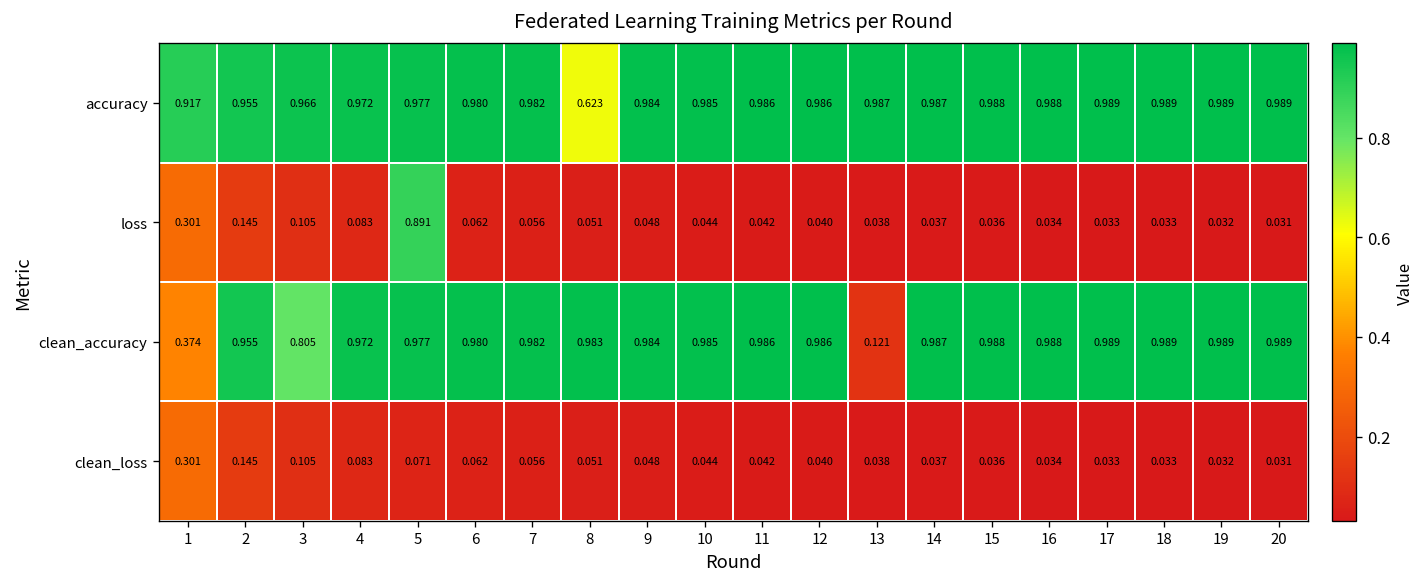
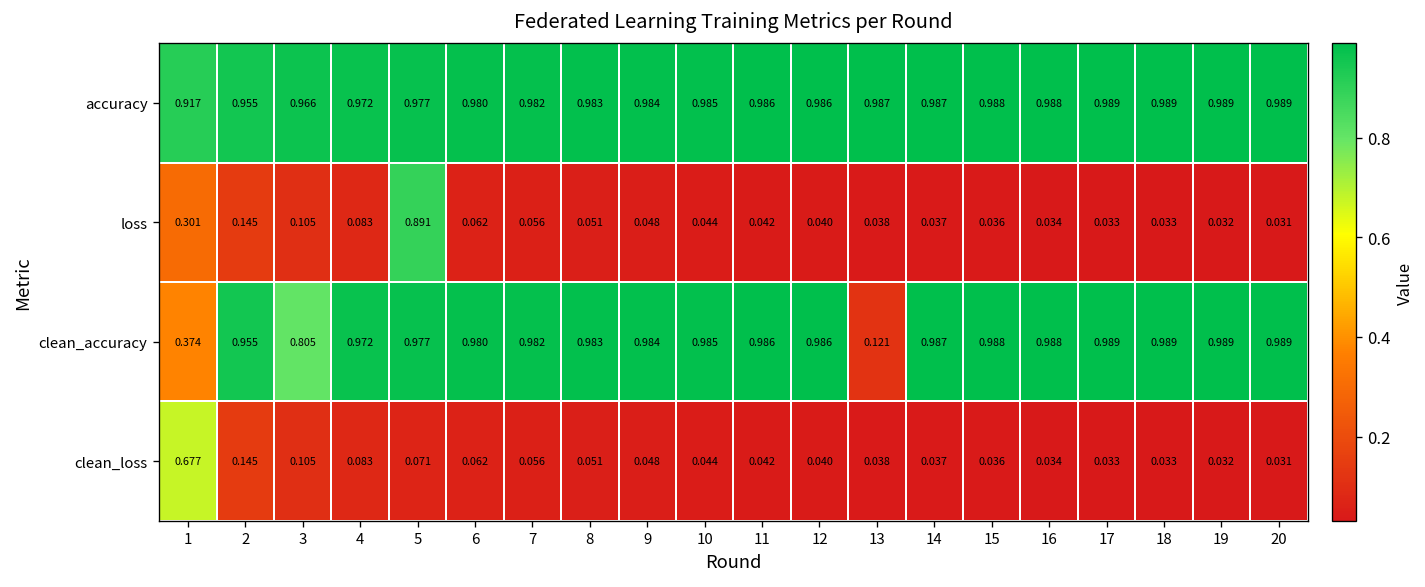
  {
    "accuracy": {
      "1": 0.917,
      "2": 0.955,
      "3": 0.966,
      "4": 0.972,
      "5": 0.977,
      "6": 0.980,
      "7": 0.982,
-     "8": 0.623,
+     "8": 0.983,
      "9": 0.984,
      "10": 0.985,
      "11": 0.986,
      "12": 0.986,
      "13": 0.987,
      "14": 0.987,
      "15": 0.988,
      "16": 0.988,
      "17": 0.989,
      "18": 0.989,
      "19": 0.989,
      "20": 0.989
    },
    "loss": {
      "1": 0.301,
      "2": 0.145,
      "3": 0.105,
      "4": 0.083,
      "5": 0.891,
      "6": 0.062,
      "7": 0.056,
      "8": 0.051,
      "9": 0.048,
      "10": 0.044,
      "11": 0.042,
      "12": 0.040,
      "13": 0.038,
      "14": 0.037,
      "15": 0.036,
      "16": 0.034,
      "17": 0.033,
      "18": 0.033,
      "19": 0.032,
      "20": 0.031
    },
    "clean_accuracy": {
      "1": 0.374,
      "2": 0.955,
      "3": 0.805,
      "4": 0.972,
      "5": 0.977,
      "6": 0.980,
      "7": 0.982,
      "8": 0.983,
      "9": 0.984,
      "10": 0.985,
      "11": 0.986,
      "12": 0.986,
      "13": 0.121,
      "14": 0.987,
      "15": 0.988,
      "16": 0.988,
      "17": 0.989,
      "18": 0.989,
      "19": 0.989,
      "20": 0.989
    },
    "clean_loss": {
-     "1": 0.301,
+     "1": 0.677,
      "2": 0.145,
      "3": 0.105,
      "4": 0.083,
      "5": 0.071,
      "6": 0.062,
      "7": 0.056,
      "8": 0.051,
      "9": 0.048,
      "10": 0.044,
      "11": 0.042,
      "12": 0.040,
      "13": 0.038,
      "14": 0.037,
      "15": 0.036,
      "16": 0.034,
      "17": 0.033,
      "18": 0.033,
      "19": 0.032,
      "20": 0.031
    }
  }
